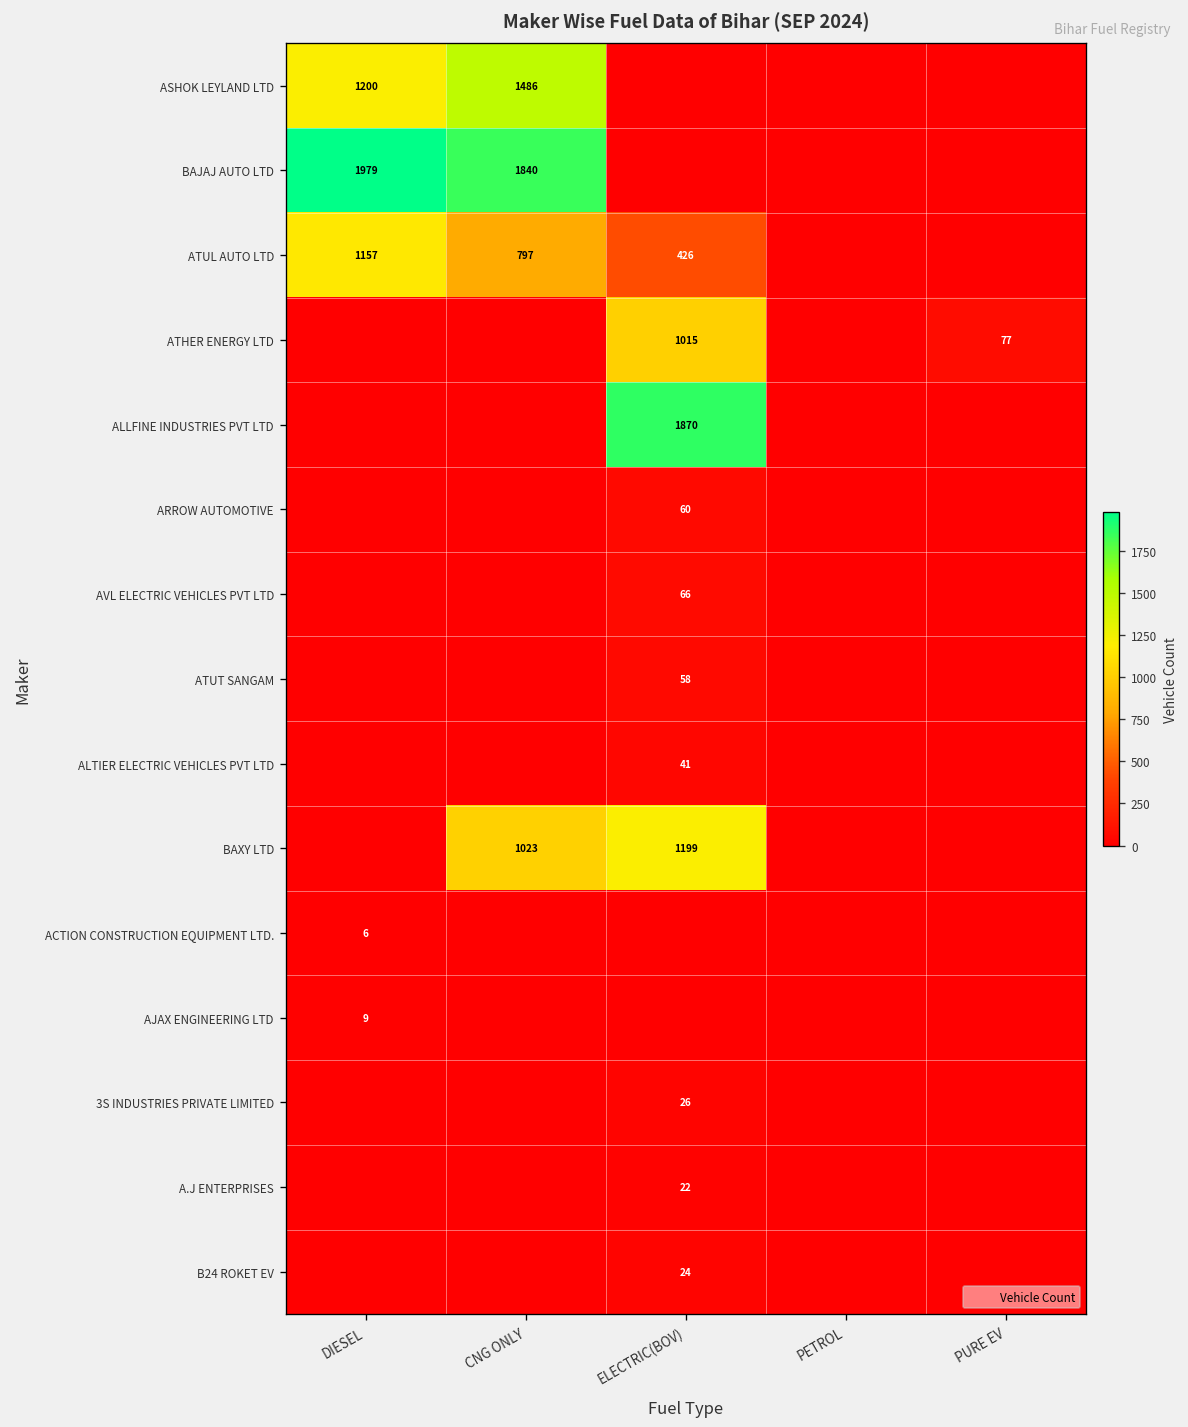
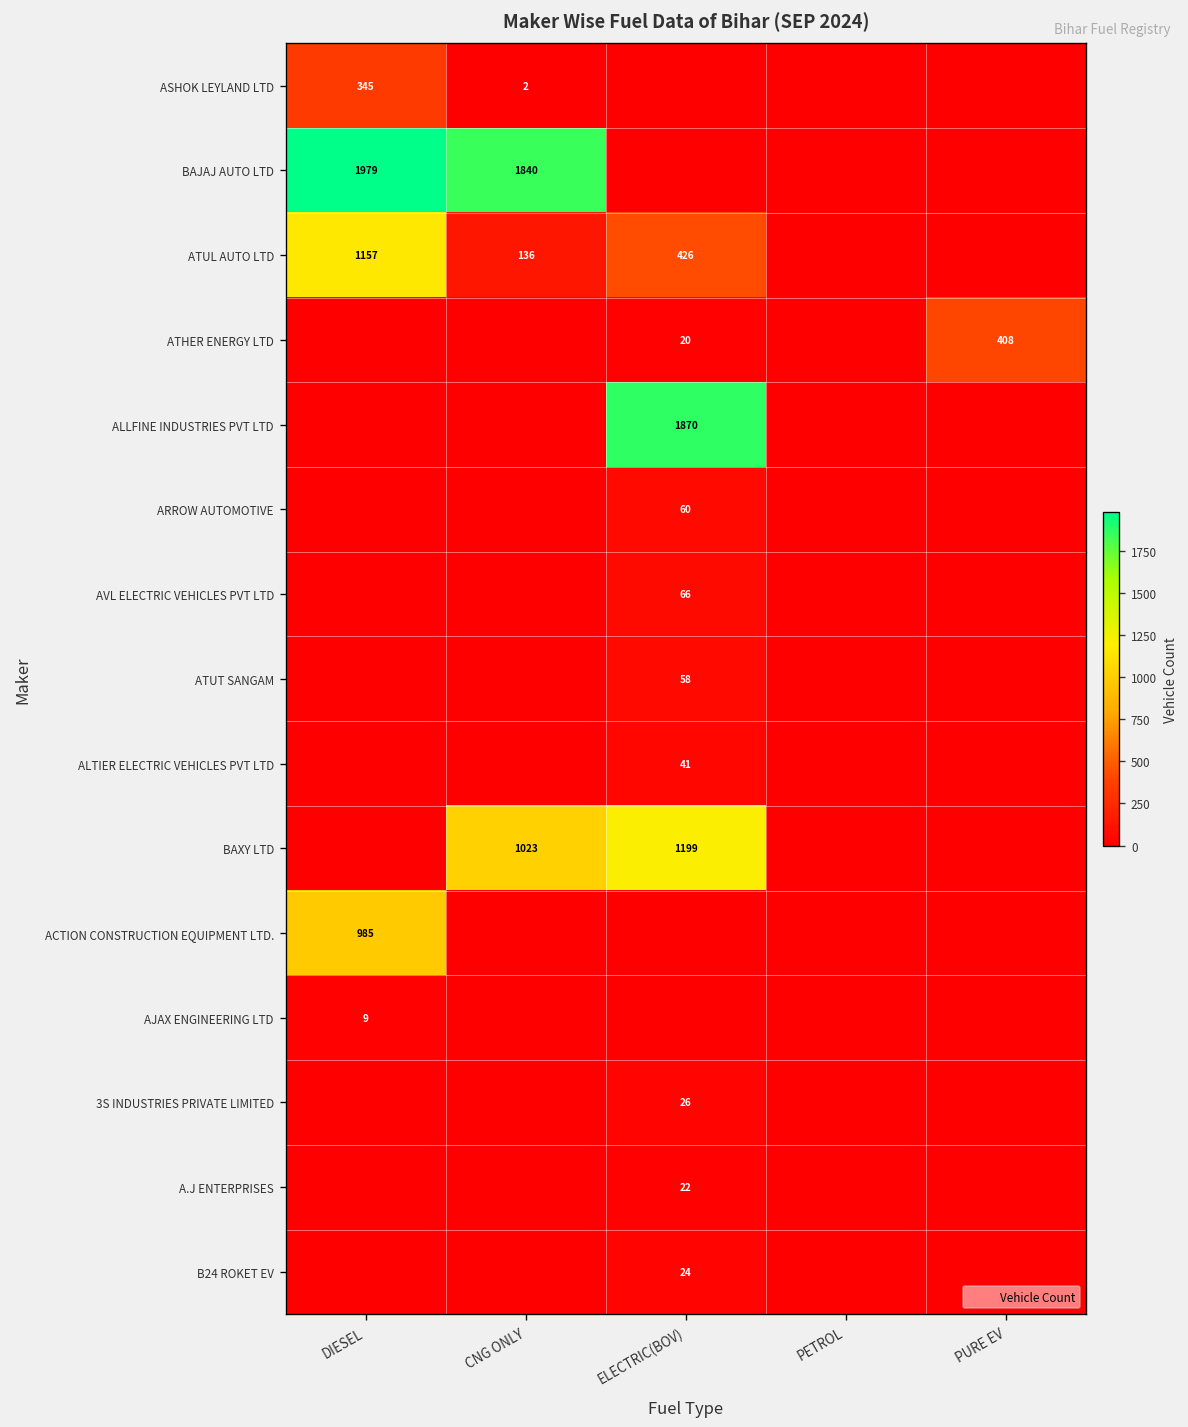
  {
    "ASHOK LEYLAND LTD": {
-     "DIESEL": 1200,
-     "CNG ONLY": 1486
+     "DIESEL": 345,
+     "CNG ONLY": 2
    },
    "BAJAJ AUTO LTD": {
      "DIESEL": 1979,
      "CNG ONLY": 1840
    },
    "ATUL AUTO LTD": {
      "DIESEL": 1157,
-     "CNG ONLY": 797,
+     "CNG ONLY": 136,
      "ELECTRIC(BOV)": 426
    },
    "ATHER ENERGY LTD": {
-     "ELECTRIC(BOV)": 1015,
-     "PURE EV": 77
+     "ELECTRIC(BOV)": 20,
+     "PURE EV": 408
    },
    "ALLFINE INDUSTRIES PVT LTD": {
      "ELECTRIC(BOV)": 1870
    },
    "ARROW AUTOMOTIVE": {
      "ELECTRIC(BOV)": 60
    },
    "AVL ELECTRIC VEHICLES PVT LTD": {
      "ELECTRIC(BOV)": 66
    },
    "ATUT SANGAM": {
      "ELECTRIC(BOV)": 58
    },
    "ALTIER ELECTRIC VEHICLES PVT LTD": {
      "ELECTRIC(BOV)": 41
    },
    "BAXY LTD": {
      "CNG ONLY": 1023,
      "ELECTRIC(BOV)": 1199
    },
    "ACTION CONSTRUCTION EQUIPMENT LTD.": {
-     "DIESEL": 6
+     "DIESEL": 985
    },
    "AJAX ENGINEERING LTD": {
      "DIESEL": 9
    },
    "3S INDUSTRIES PRIVATE LIMITED": {
      "ELECTRIC(BOV)": 26
    },
    "A.J ENTERPRISES": {
      "ELECTRIC(BOV)": 22
    },
    "B24 ROKET EV": {
      "ELECTRIC(BOV)": 24
    }
  }
